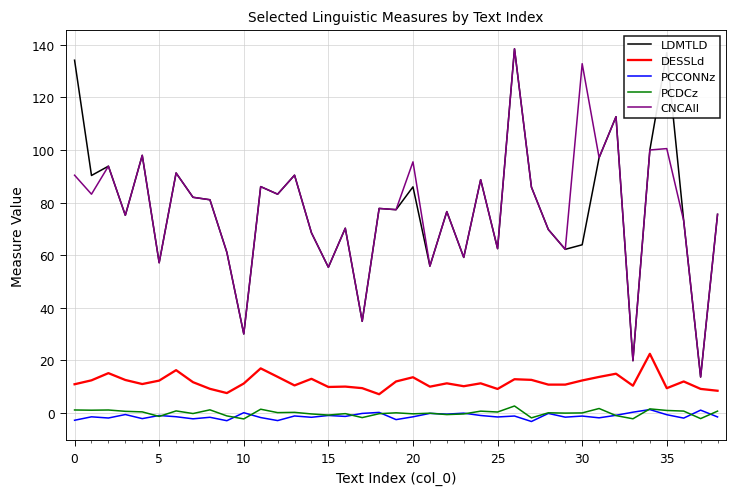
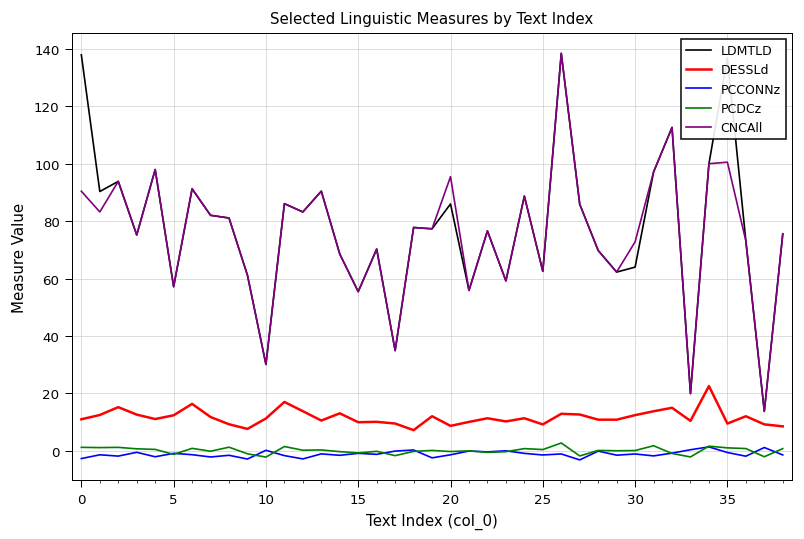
  {
    "LDMTLD": {
-     "0": 134,
+     "0": 138,
      "20": 86,
      "30": 64
    },
    "DESSLd": {
      "0": 11,
      "5": 12,
      "10": 11,
      "15": 10,
-     "20": 14,
+     "20": 9,
      "25": 9,
      "30": 12,
      "35": 9
    },
    "PCCONNz": {
      "0": -3,
      "10": 0,
      "20": -1,
      "25": -1,
      "30": -1,
      "35": -1
    },
    "PCDCz": {
      "0": 1,
      "10": -2,
      "20": 0,
      "25": 0,
      "30": 0,
      "35": 1
    },
    "CNCAll": {
      "0": 90,
      "20": 95,
-     "30": 133,
+     "30": 73,
      "35": 101
    }
  }
